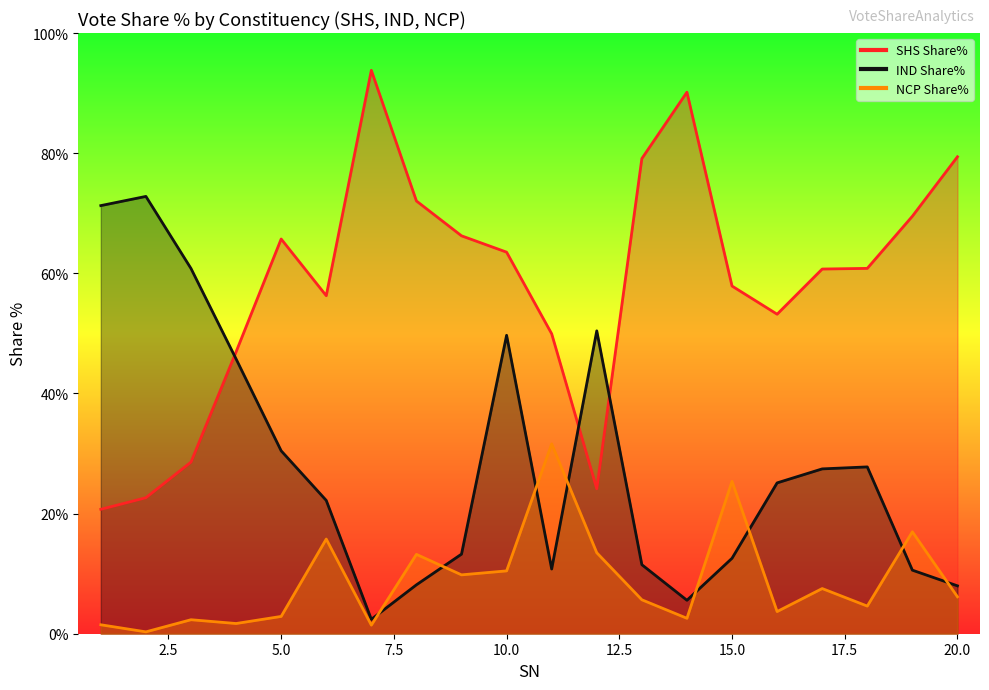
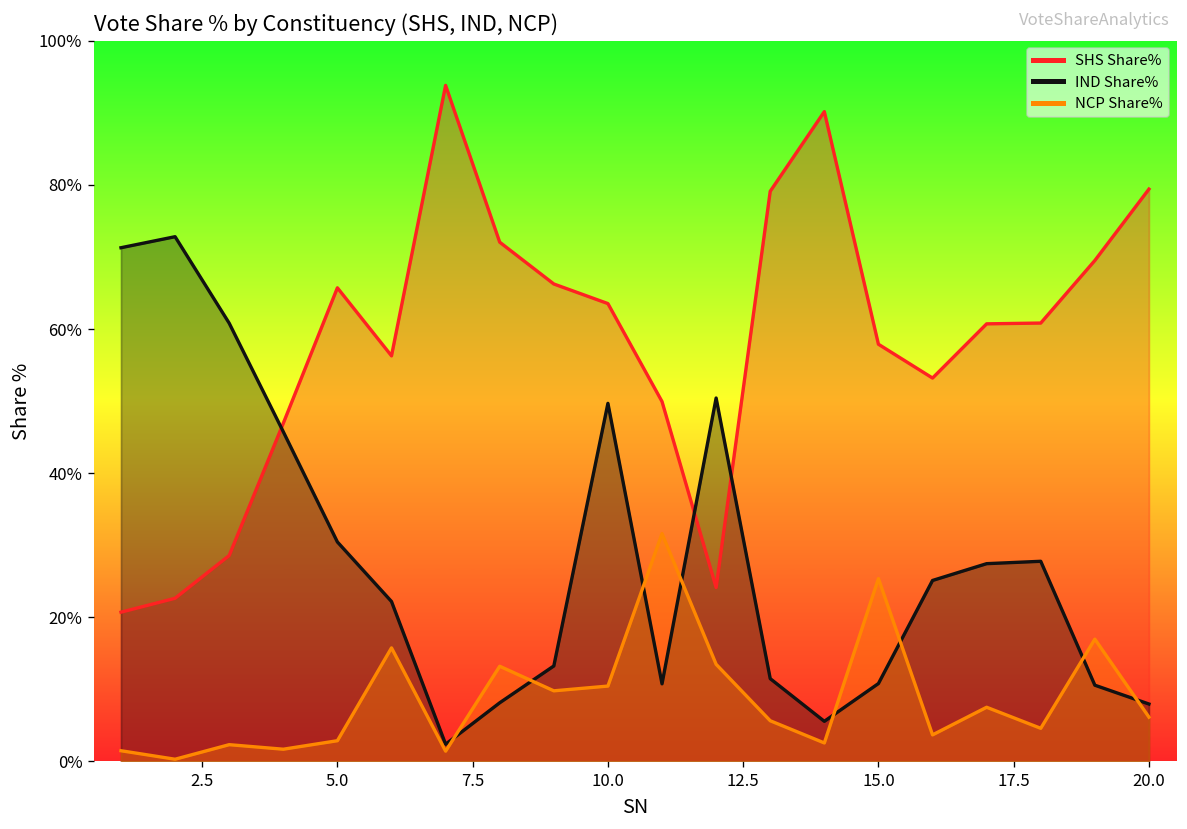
  {
    "IND Share%": {
      "5.0": "30%",
      "10.0": "50%",
-     "15.0": "13%",
+     "15.0": "11%",
      "20.0": "8%"
    }
  }
